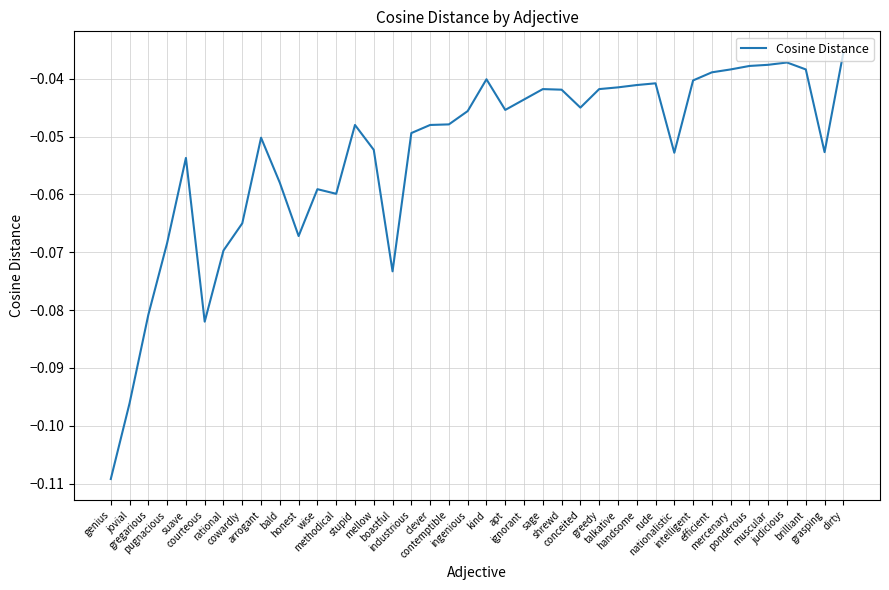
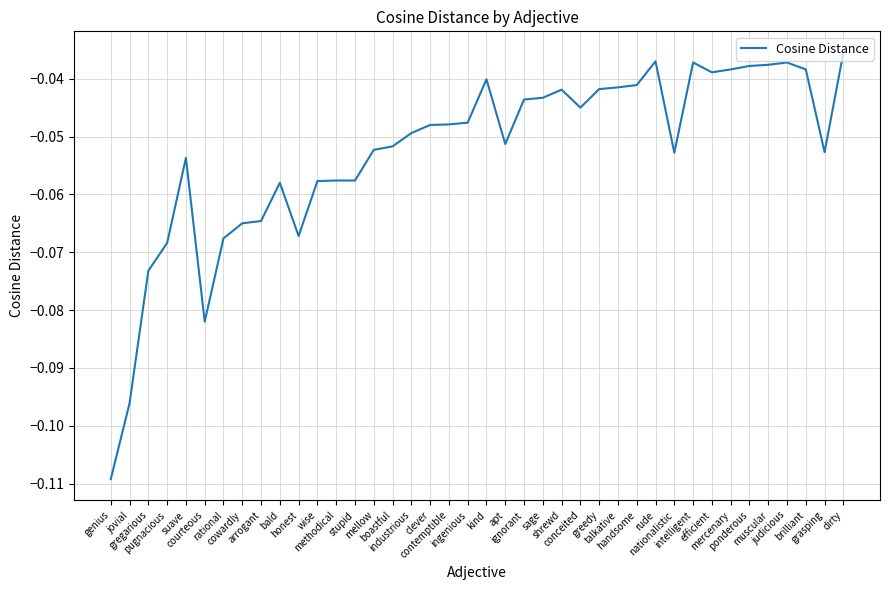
  {
    "genius": -0.109,
    "jovial": -0.096,
-   "gregarious": -0.081,
+   "gregarious": -0.073,
    "pugnacious": -0.068,
    "suave": -0.054,
    "courteous": -0.082,
-   "rational": -0.070,
+   "rational": -0.068,
    "cowardly": -0.065,
-   "arrogant": -0.050,
+   "arrogant": -0.065,
    "bald": -0.058,
    "honest": -0.067,
-   "wise": -0.059,
-   "methodical": -0.060,
-   "stupid": -0.048,
+   "wise": -0.058,
+   "methodical": -0.058,
+   "stupid": -0.058,
    "mellow": -0.052,
-   "boastful": -0.073,
+   "boastful": -0.052,
    "industrious": -0.049,
    "clever": -0.048,
    "contemptible": -0.048,
-   "ingenious": -0.046,
+   "ingenious": -0.048,
    "kind": -0.040,
-   "apt": -0.045,
+   "apt": -0.051,
    "ignorant": -0.044,
-   "sage": -0.042,
+   "sage": -0.043,
    "shrewd": -0.042,
    "conceited": -0.045,
    "greedy": -0.042,
    "talkative": -0.042,
    "handsome": -0.041,
-   "rude": -0.041,
+   "rude": -0.037,
    "nationalistic": -0.053,
-   "intelligent": -0.040,
+   "intelligent": -0.037,
    "efficient": -0.039,
    "mercenary": -0.038,
    "ponderous": -0.038,
    "muscular": -0.038,
    "judicious": -0.037,
    "brilliant": -0.038,
    "grasping": -0.053
  }
